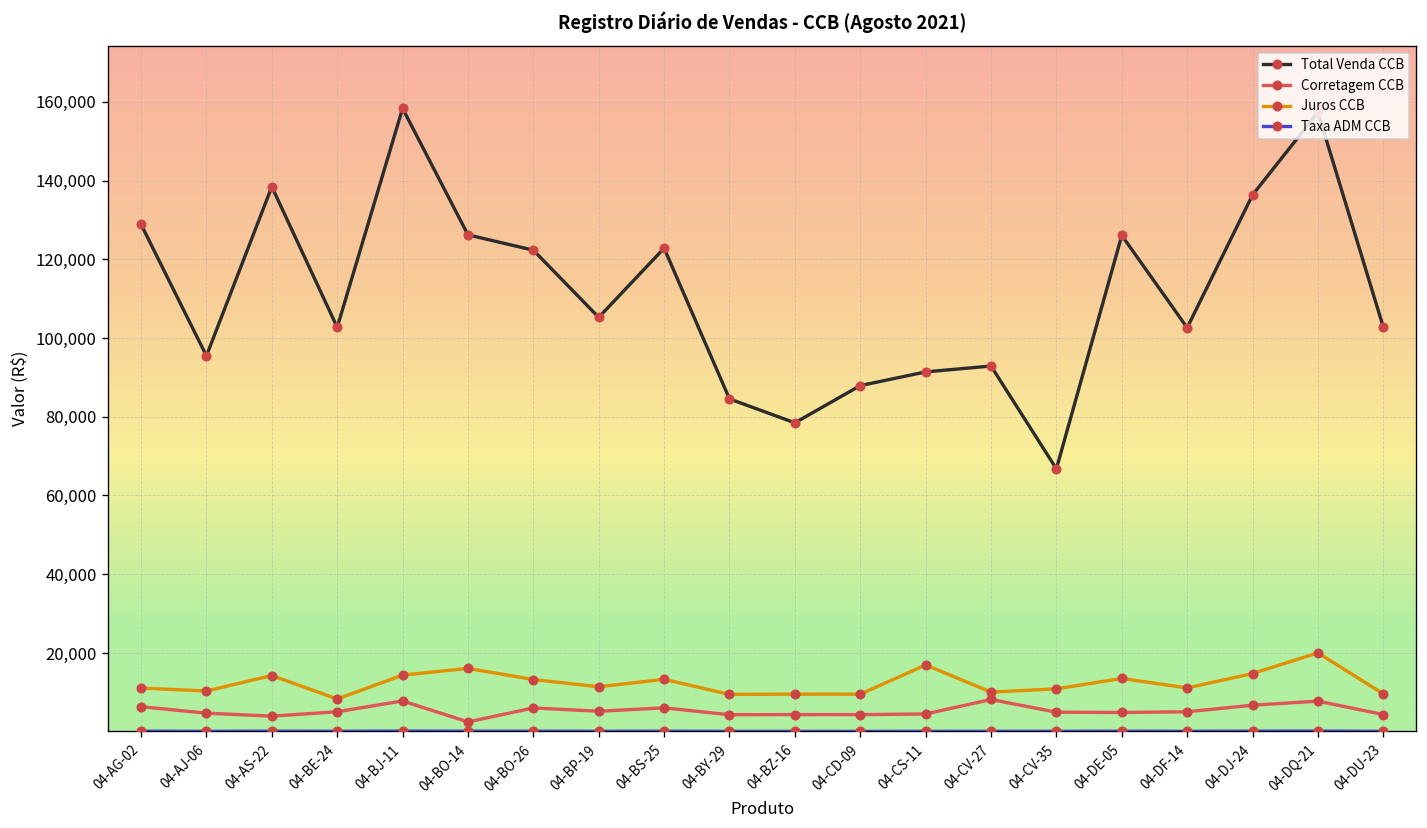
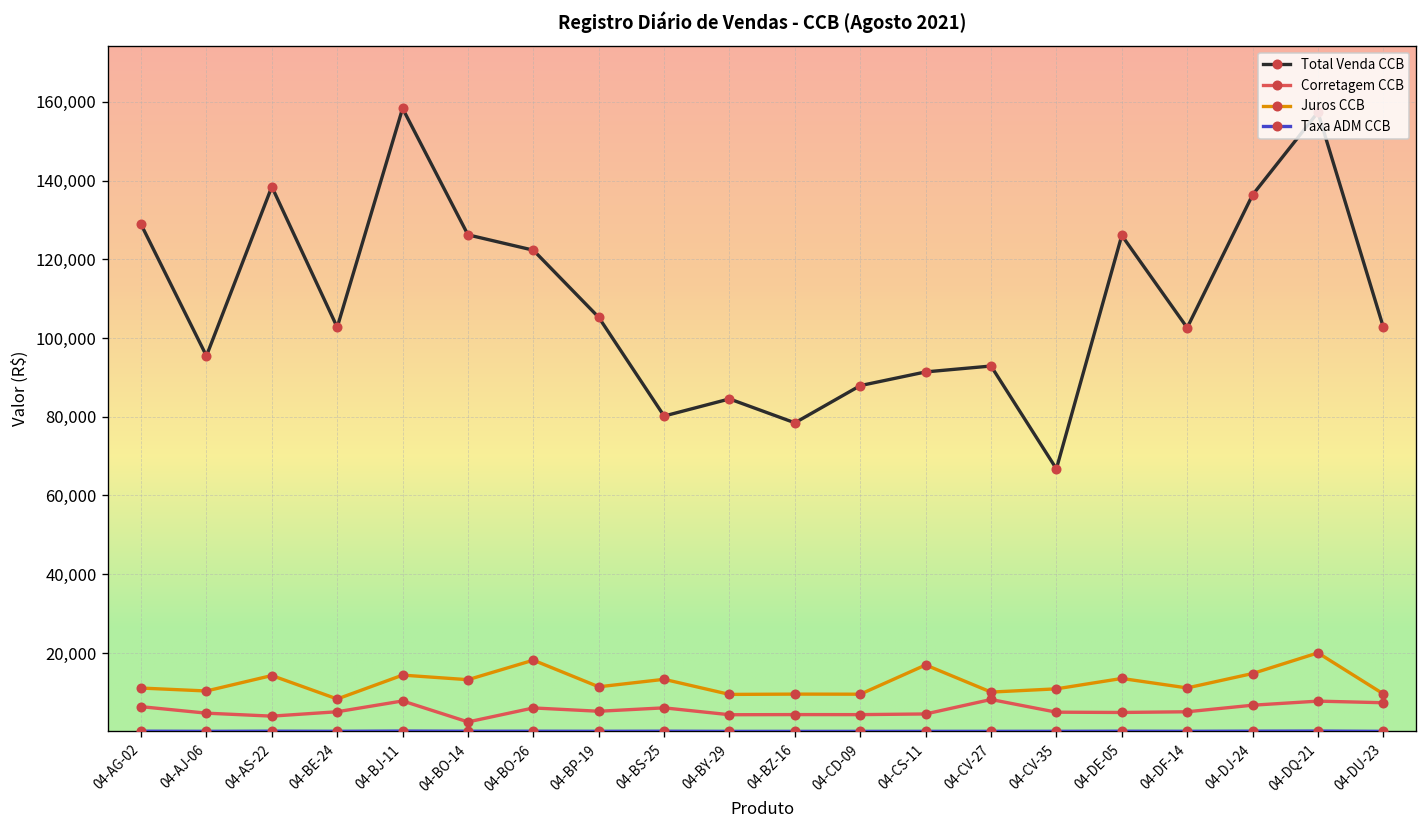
  {
    "Total Venda CCB": {
      "04-AG-02": "129,000",
      "04-AJ-06": "95,000",
      "04-AS-22": "138,000",
      "04-BE-24": "103,000",
      "04-BJ-11": "158,000",
      "04-BO-14": "126,000",
      "04-BO-26": "122,000",
      "04-BP-19": "105,000",
-     "04-BS-25": "123,000",
+     "04-BS-25": "80,000",
      "04-BY-29": "85,000",
      "04-BZ-16": "78,000",
      "04-CD-09": "88,000",
      "04-CS-11": "91,000",
      "04-CV-27": "93,000",
      "04-CV-35": "67,000",
      "04-DE-05": "126,000",
      "04-DF-14": "103,000",
      "04-DJ-24": "136,000",
      "04-DU-23": "103,000"
    },
    "Corretagem CCB": {
      "04-AG-02": "6,000",
      "04-AJ-06": "5,000",
      "04-AS-22": "4,000",
      "04-BE-24": "5,000",
      "04-BJ-11": "8,000",
      "04-BO-14": "2,000",
      "04-BO-26": "6,000",
      "04-BP-19": "5,000",
      "04-BS-25": "6,000",
      "04-BY-29": "4,000",
      "04-BZ-16": "4,000",
      "04-CD-09": "4,000",
      "04-CS-11": "5,000",
      "04-CV-27": "8,000",
      "04-CV-35": "5,000",
      "04-DE-05": "5,000",
      "04-DF-14": "5,000",
      "04-DJ-24": "7,000",
      "04-DQ-21": "8,000",
-     "04-DU-23": "4,000"
+     "04-DU-23": "7,000"
    },
    "Juros CCB": {
      "04-AG-02": "11,000",
      "04-AJ-06": "10,000",
      "04-AS-22": "14,000",
      "04-BE-24": "8,000",
      "04-BJ-11": "14,000",
-     "04-BO-14": "16,000",
-     "04-BO-26": "13,000",
+     "04-BO-14": "13,000",
+     "04-BO-26": "18,000",
      "04-BP-19": "11,000",
      "04-BS-25": "13,000",
      "04-BY-29": "9,000",
      "04-BZ-16": "10,000",
      "04-CD-09": "10,000",
      "04-CS-11": "17,000",
      "04-CV-27": "10,000",
      "04-CV-35": "11,000",
      "04-DE-05": "14,000",
      "04-DF-14": "11,000",
      "04-DJ-24": "15,000",
      "04-DQ-21": "20,000",
      "04-DU-23": "10,000"
    },
    "Taxa ADM CCB": {
      "04-AG-02": "0",
      "04-AJ-06": "0",
      "04-AS-22": "0",
      "04-BE-24": "0",
      "04-BJ-11": "0",
      "04-BO-14": "0",
      "04-BO-26": "0",
      "04-BP-19": "0",
      "04-BS-25": "0",
      "04-BY-29": "0",
      "04-BZ-16": "0",
      "04-CD-09": "0",
      "04-CS-11": "0",
      "04-CV-27": "0",
      "04-CV-35": "0",
      "04-DE-05": "0",
      "04-DF-14": "0",
      "04-DJ-24": "0",
      "04-DQ-21": "0",
      "04-DU-23": "0"
    }
  }
